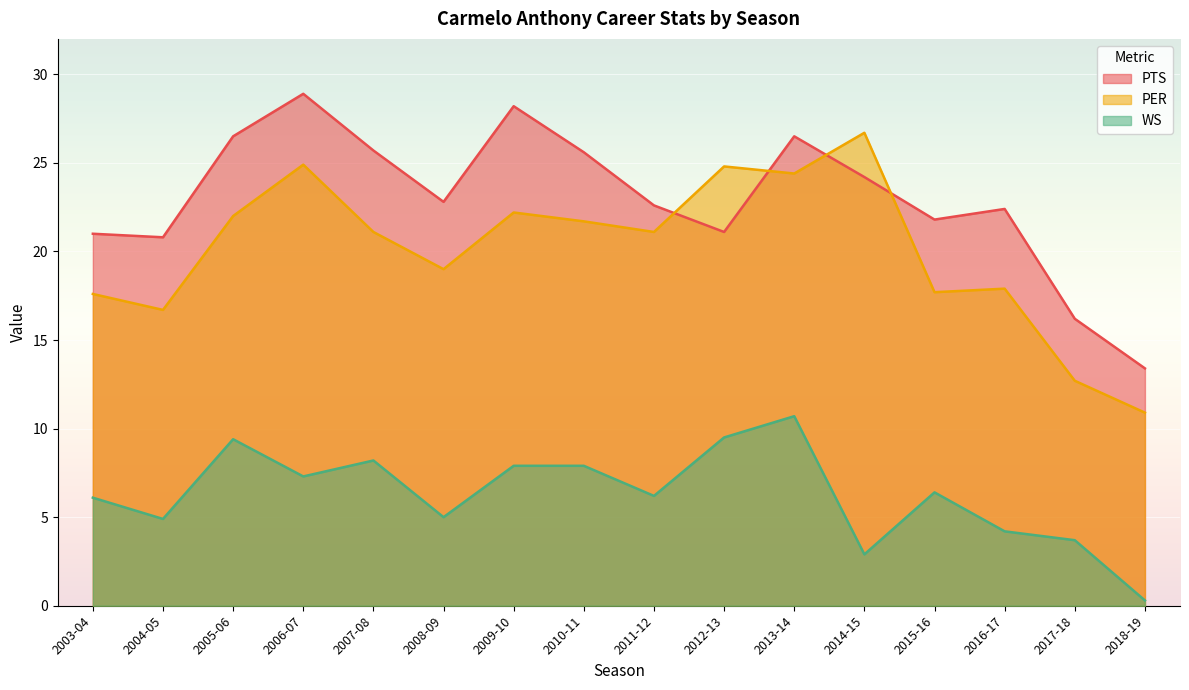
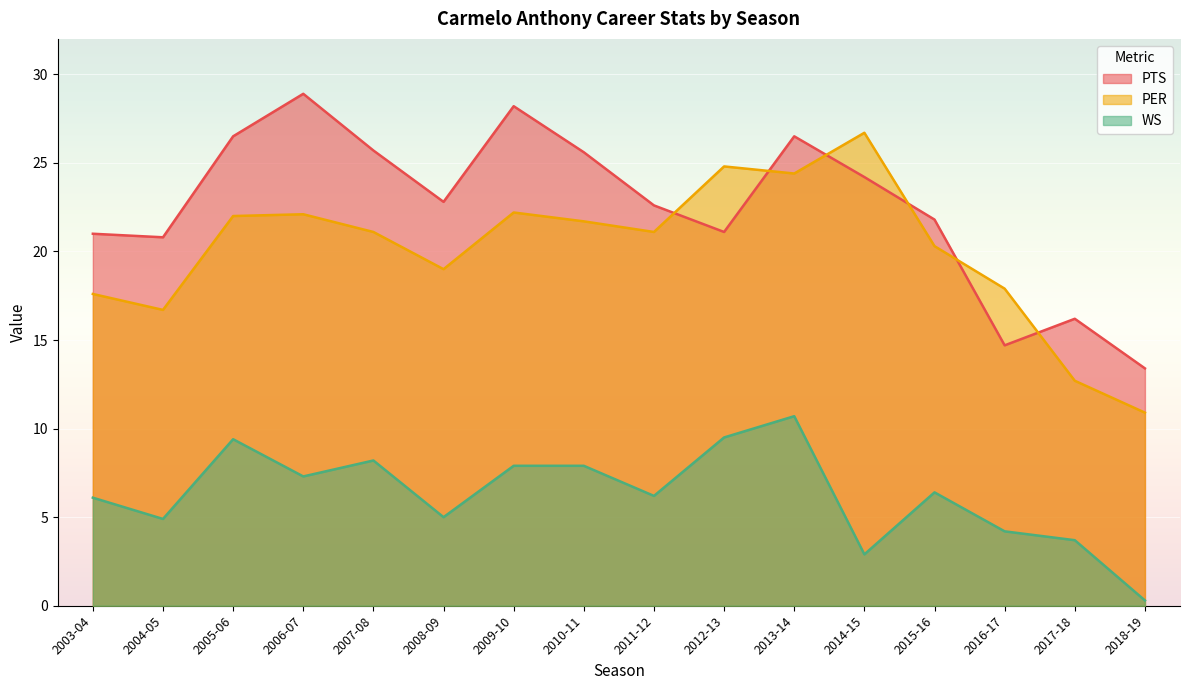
  {
    "PTS": {
      "2003-04": 21.0,
      "2004-05": 20.8,
      "2005-06": 26.5,
      "2006-07": 28.9,
      "2007-08": 25.7,
      "2008-09": 22.8,
      "2009-10": 28.2,
      "2010-11": 25.6,
      "2011-12": 22.6,
      "2012-13": 21.1,
      "2013-14": 26.5,
      "2014-15": 24.2,
      "2015-16": 21.8,
-     "2016-17": 22.4,
+     "2016-17": 14.7,
      "2017-18": 16.2,
      "2018-19": 13.4
    },
    "PER": {
      "2003-04": 17.6,
      "2004-05": 16.7,
      "2005-06": 22.0,
-     "2006-07": 24.9,
+     "2006-07": 22.1,
      "2007-08": 21.1,
      "2008-09": 19.0,
      "2009-10": 22.2,
      "2010-11": 21.7,
      "2011-12": 21.1,
      "2012-13": 24.8,
      "2013-14": 24.4,
      "2014-15": 26.7,
-     "2015-16": 17.7,
+     "2015-16": 20.3,
      "2016-17": 17.9,
      "2017-18": 12.7,
      "2018-19": 10.9
    },
    "WS": {
      "2003-04": 6.1,
      "2004-05": 4.9,
      "2005-06": 9.4,
      "2006-07": 7.3,
      "2007-08": 8.2,
      "2008-09": 5.0,
      "2009-10": 7.9,
      "2010-11": 7.9,
      "2011-12": 6.2,
      "2012-13": 9.5,
      "2013-14": 10.7,
      "2014-15": 2.9,
      "2015-16": 6.4,
      "2016-17": 4.2,
      "2017-18": 3.7,
      "2018-19": 0.3
    }
  }
